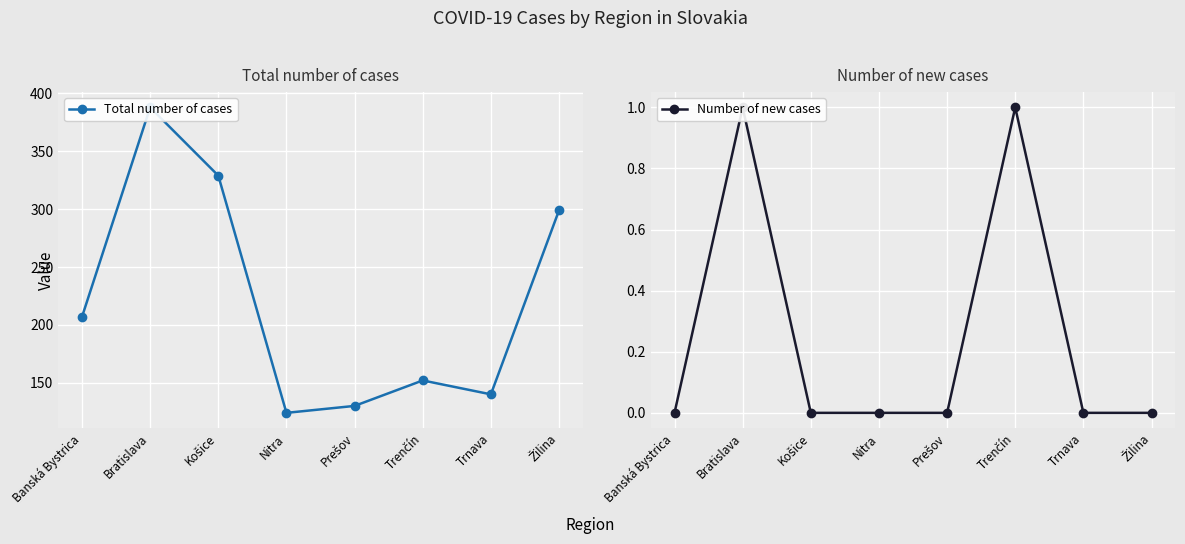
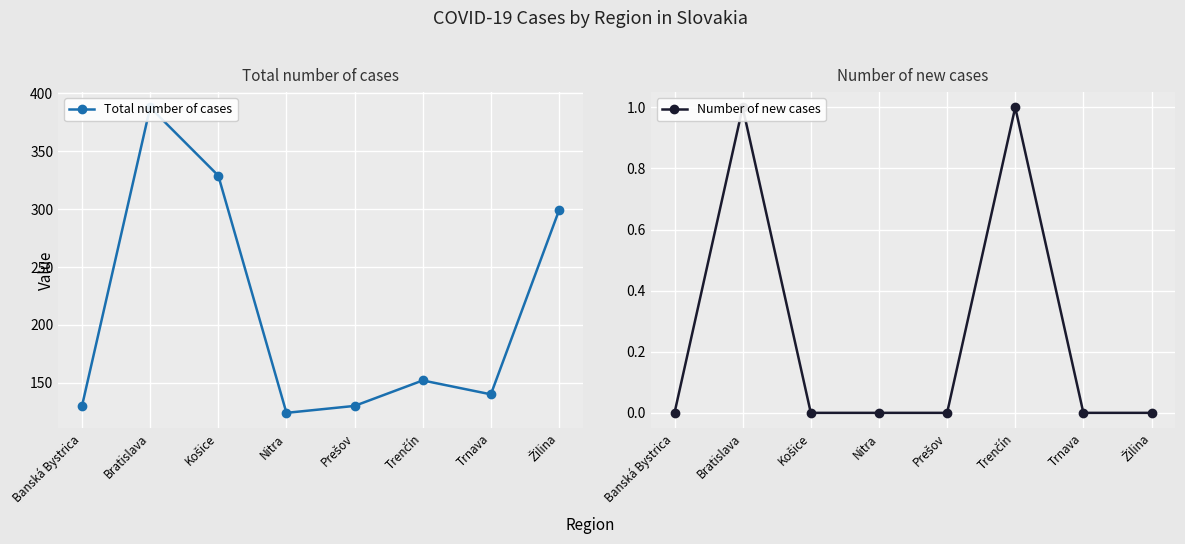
  {
    "Total number of cases": {
-     "Banská Bystrica": 207,
+     "Banská Bystrica": 130,
      "Košice": 329,
      "Nitra": 124,
      "Prešov": 130,
      "Trenčín": 152,
      "Trnava": 140,
      "Žilina": 299
    },
    "Number of new cases": {
      "Banská Bystrica": 0.00,
      "Košice": 0.00,
      "Nitra": 0.00,
      "Prešov": 0.00,
      "Trenčín": 1.00,
      "Trnava": 0.00,
      "Žilina": 0.00
    }
  }
